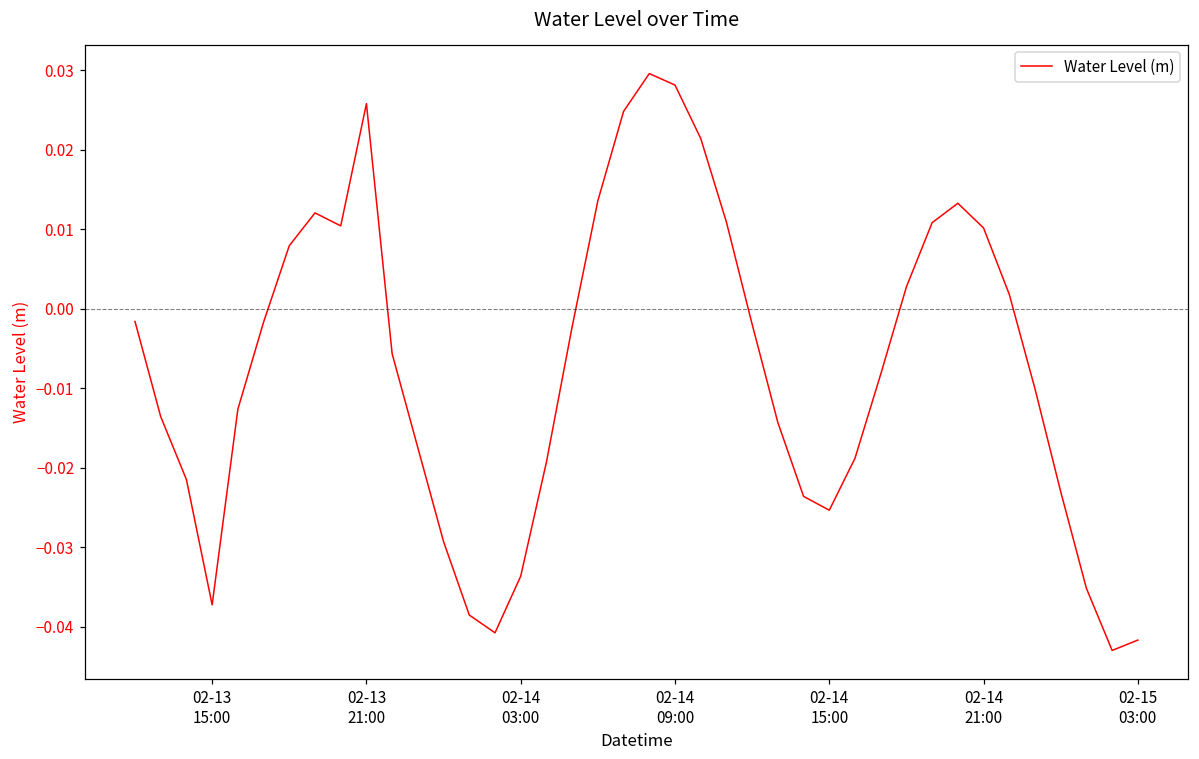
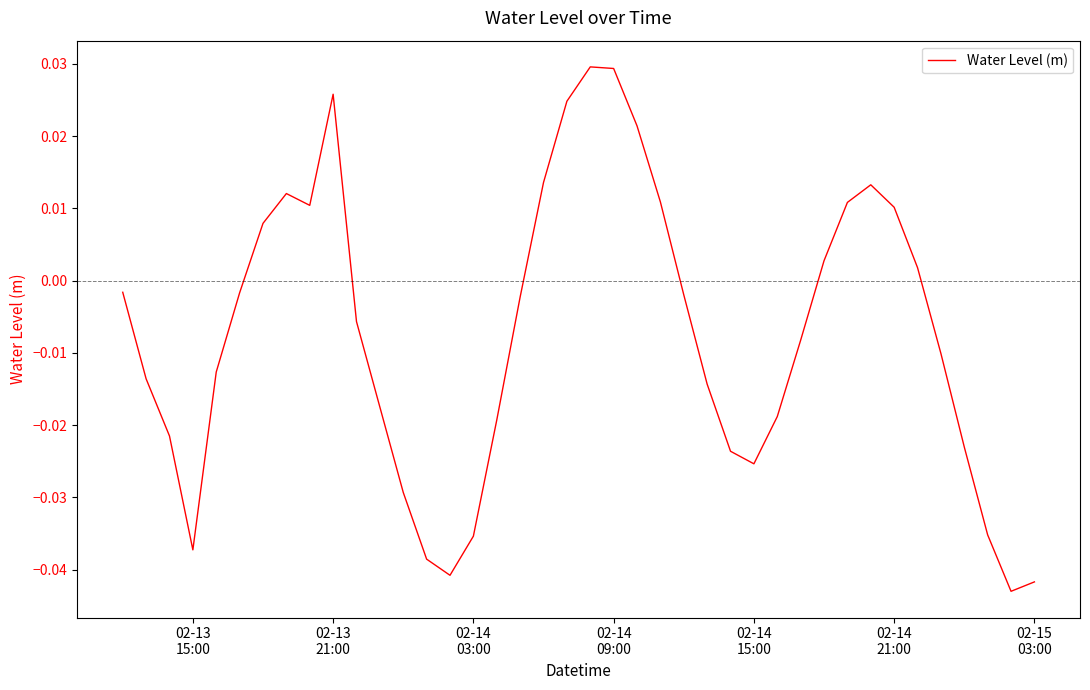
  {
    "02-13 15:00": -0.037,
    "02-13 21:00": 0.026,
-   "02-14 03:00": -0.034,
-   "02-14 09:00": 0.028,
+   "02-14 03:00": -0.035,
+   "02-14 09:00": 0.029,
    "02-14 15:00": -0.025,
    "02-14 21:00": 0.010,
    "02-15 03:00": -0.042
  }
